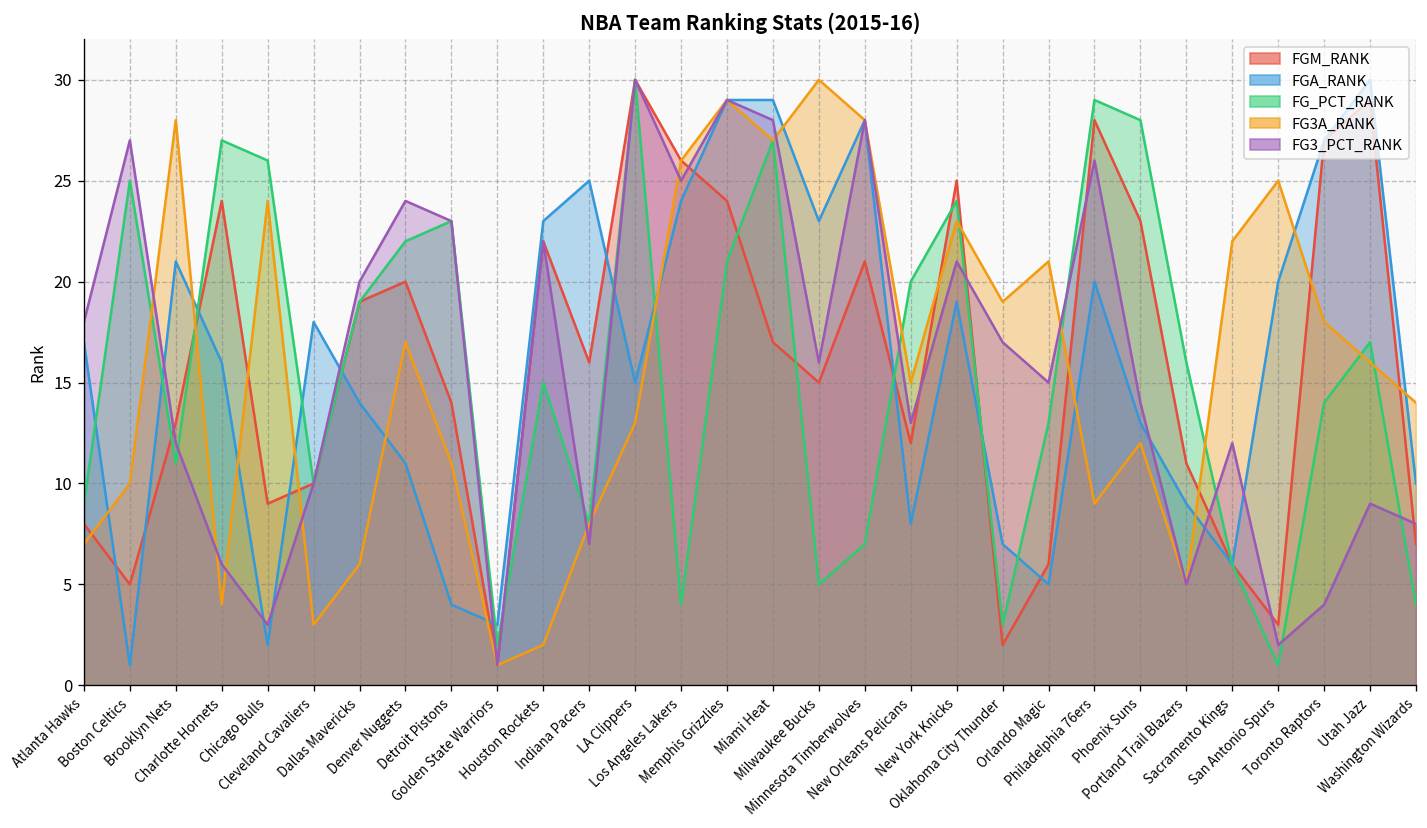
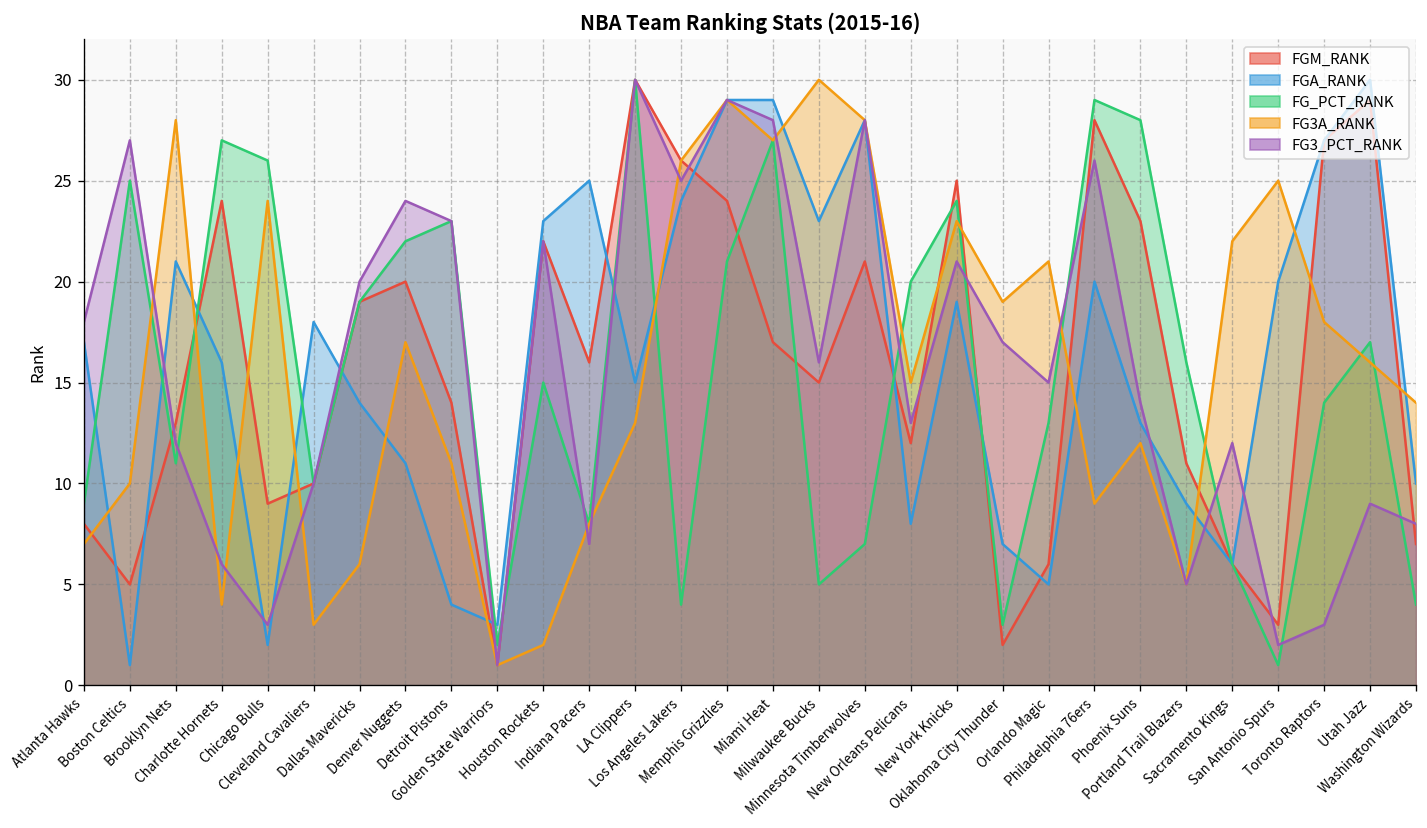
  {
    "FGA_RANK": {
      "Atlanta Hawks": 17,
      "Boston Celtics": 1,
      "Brooklyn Nets": 21,
      "Charlotte Hornets": 16,
      "Chicago Bulls": 2,
      "Cleveland Cavaliers": 18,
      "Dallas Mavericks": 14,
      "Denver Nuggets": 11,
      "Detroit Pistons": 4,
      "Golden State Warriors": 3,
      "Houston Rockets": 23,
      "Indiana Pacers": 25,
      "LA Clippers": 15,
      "Los Angeles Lakers": 24,
      "Miami Heat": 29,
      "Milwaukee Bucks": 23,
      "New Orleans Pelicans": 8,
      "New York Knicks": 19,
      "Oklahoma City Thunder": 7,
      "Orlando Magic": 5,
      "Philadelphia 76ers": 20,
      "Phoenix Suns": 13,
      "Portland Trail Blazers": 9,
      "San Antonio Spurs": 20,
      "Washington Wizards": 10
    },
    "FG_PCT_RANK": {
      "Atlanta Hawks": 9,
      "Boston Celtics": 25,
      "Brooklyn Nets": 11,
      "Charlotte Hornets": 27,
      "Chicago Bulls": 26,
      "Denver Nuggets": 22,
      "Golden State Warriors": 2,
      "Houston Rockets": 15,
      "Los Angeles Lakers": 4,
      "Memphis Grizzlies": 21,
      "Milwaukee Bucks": 5,
      "Minnesota Timberwolves": 7,
      "New Orleans Pelicans": 20,
      "New York Knicks": 24,
      "Oklahoma City Thunder": 3,
      "Orlando Magic": 13,
      "Philadelphia 76ers": 29,
      "Phoenix Suns": 28,
      "Portland Trail Blazers": 16,
      "San Antonio Spurs": 1,
      "Toronto Raptors": 14,
      "Utah Jazz": 17,
      "Washington Wizards": 4
    },
    "FG3_PCT_RANK": {
      "Atlanta Hawks": 18,
      "Boston Celtics": 27,
      "Brooklyn Nets": 12,
      "Charlotte Hornets": 6,
      "Chicago Bulls": 3,
      "Dallas Mavericks": 20,
      "Denver Nuggets": 24,
      "Indiana Pacers": 7,
      "Los Angeles Lakers": 25,
      "Miami Heat": 28,
      "Milwaukee Bucks": 16,
      "New Orleans Pelicans": 13,
      "New York Knicks": 21,
      "Oklahoma City Thunder": 17,
      "Orlando Magic": 15,
      "Philadelphia 76ers": 26,
      "Phoenix Suns": 14,
      "Sacramento Kings": 12,
      "San Antonio Spurs": 2,
-     "Toronto Raptors": 4,
+     "Toronto Raptors": 3,
      "Utah Jazz": 9,
      "Washington Wizards": 8
    }
  }
